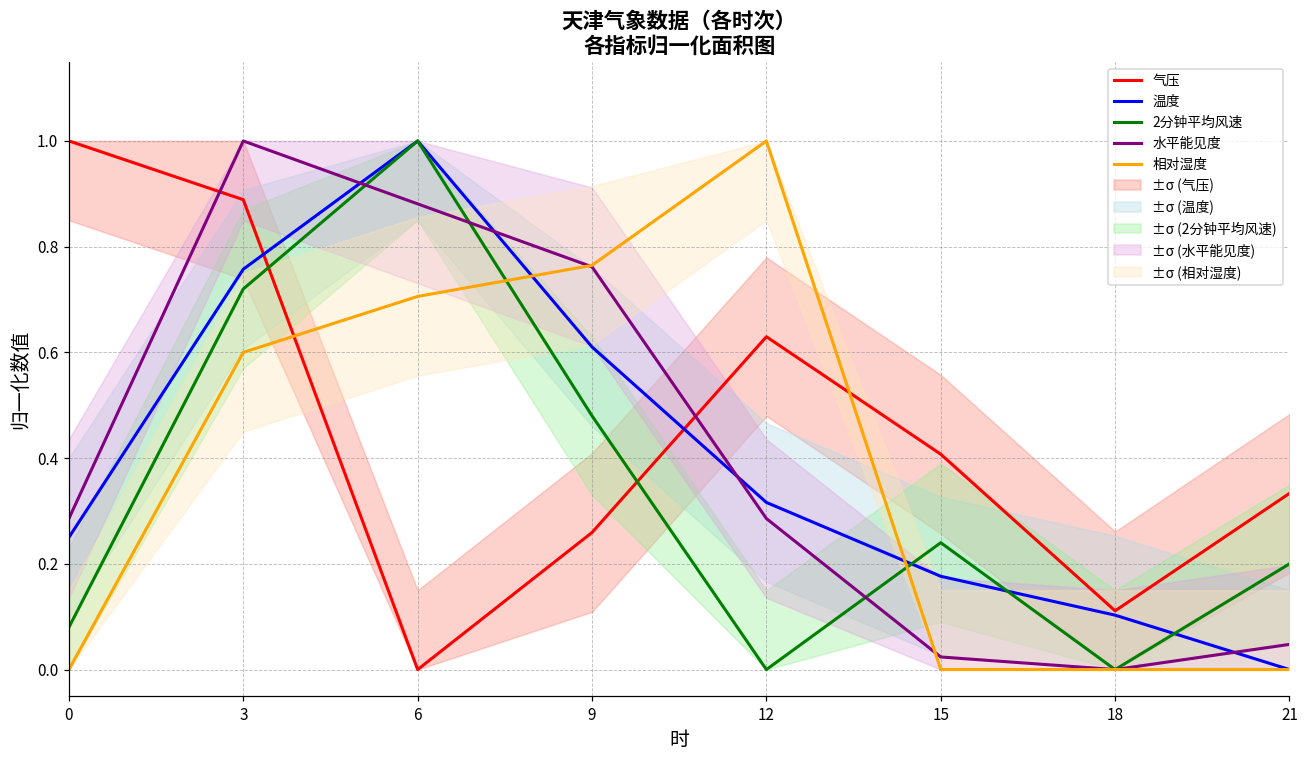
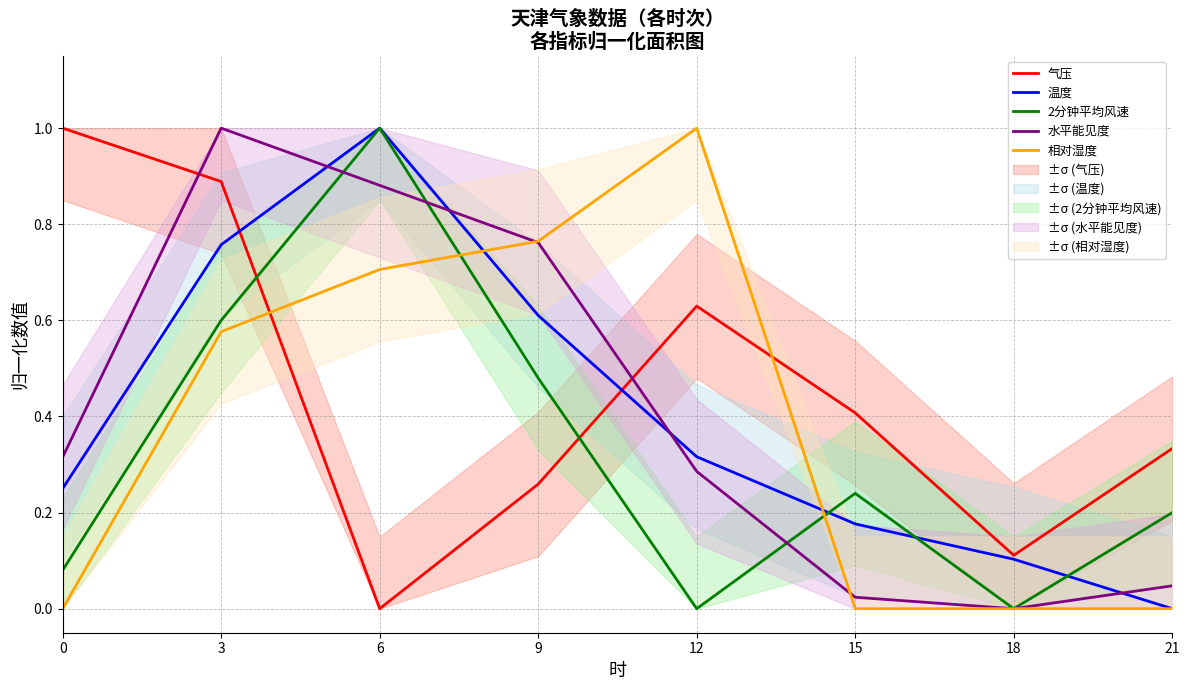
  {
    "气压": {
      "3": 0.89,
      "6": 0.00,
      "9": 0.26,
      "12": 0.63,
      "15": 0.41,
      "18": 0.11,
      "21": 0.33
    },
    "温度": {
      "0": 0.25,
      "3": 0.76,
      "9": 0.61,
      "12": 0.32,
      "18": 0.10
    },
    "2分钟平均风速": {
      "0": 0.08,
-     "3": 0.72,
+     "3": 0.60,
      "9": 0.48,
      "12": 0.00,
      "15": 0.24
    },
    "水平能见度": {
-     "0": 0.29,
+     "0": 0.32,
      "6": 0.88,
      "12": 0.29,
      "15": 0.02,
      "21": 0.05
    },
    "相对湿度": {
      "0": 0.00,
-     "3": 0.60,
+     "3": 0.58,
      "6": 0.71,
      "15": 0.00
    }
  }
